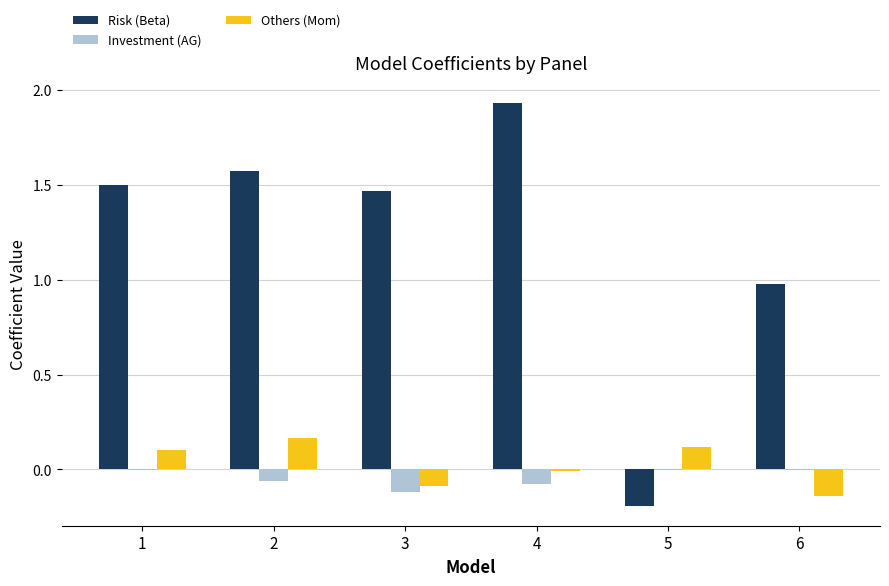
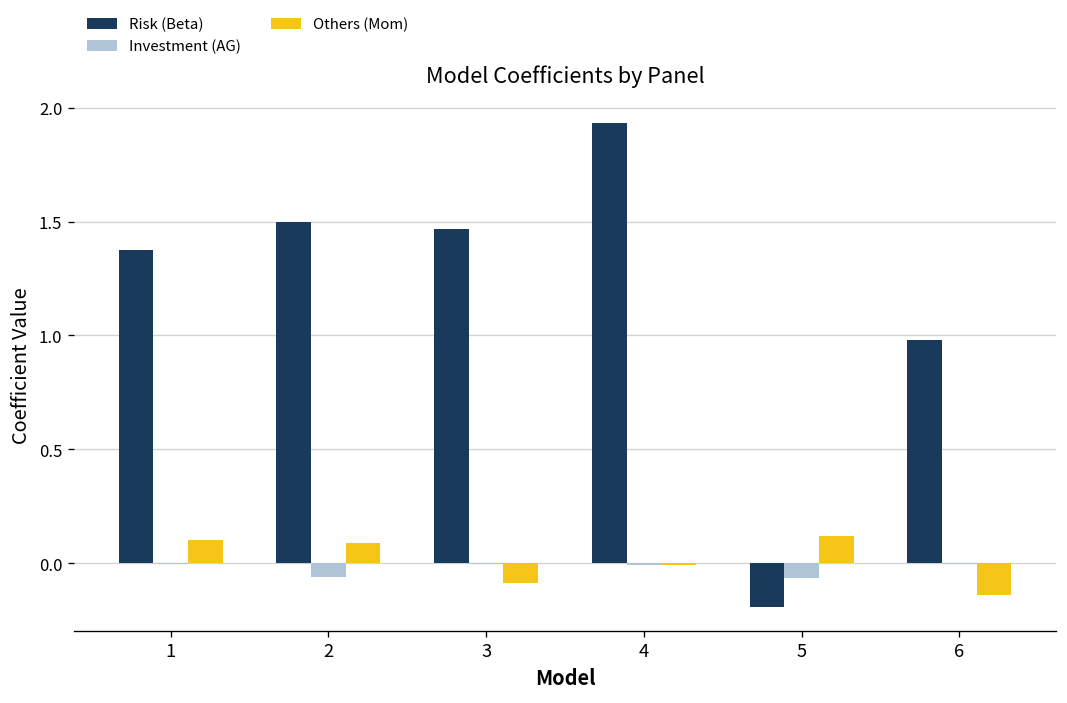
  {
    "Risk (Beta)": {
-     "1": 1.50,
-     "2": 1.57,
+     "1": 1.37,
+     "2": 1.50,
      "3": 1.47,
      "4": 1.93,
      "5": -0.19,
      "6": 0.98
    },
    "Investment (AG)": {
      "2": -0.06,
-     "3": -0.12,
-     "4": -0.08,
-     "5": 0.00
+     "3": 0.00,
+     "4": -0.01,
+     "5": -0.07
    },
    "Others (Mom)": {
      "1": 0.10,
-     "2": 0.17,
+     "2": 0.09,
      "3": -0.09,
      "5": 0.12,
      "6": -0.14
    }
  }
